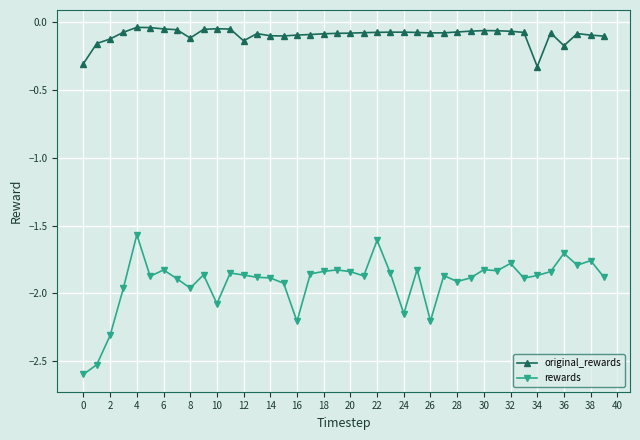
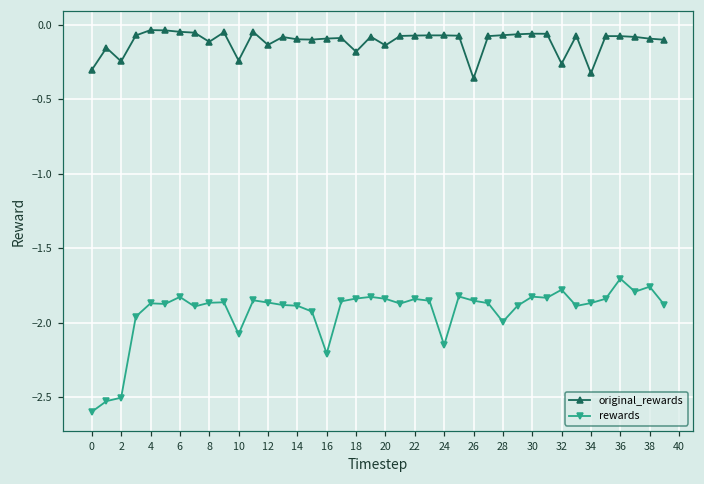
  {
    "original_rewards": {
      "0": -0.30,
-     "2": -0.12,
+     "2": -0.25,
      "4": -0.04,
      "6": -0.05,
      "8": -0.12,
-     "10": -0.05,
+     "10": -0.24,
      "12": -0.14,
      "14": -0.10,
      "16": -0.09,
-     "18": -0.08,
-     "20": -0.08,
+     "18": -0.18,
+     "20": -0.14,
      "22": -0.07,
      "24": -0.07,
-     "26": -0.08,
+     "26": -0.36,
      "28": -0.07,
      "30": -0.06,
-     "32": -0.07,
+     "32": -0.26,
      "34": -0.33,
-     "36": -0.17,
+     "36": -0.08,
      "38": -0.09
    },
    "rewards": {
      "0": -2.60,
-     "2": -2.31,
-     "4": -1.57,
+     "2": -2.50,
+     "4": -1.87,
      "6": -1.83,
-     "8": -1.96,
+     "8": -1.87,
      "10": -2.07,
      "12": -1.86,
      "14": -1.89,
      "16": -2.21,
      "18": -1.84,
      "20": -1.84,
-     "22": -1.61,
+     "22": -1.84,
      "24": -2.15,
-     "26": -2.20,
-     "28": -1.91,
+     "26": -1.85,
+     "28": -1.99,
      "30": -1.82,
      "32": -1.78,
      "34": -1.87,
      "36": -1.70,
      "38": -1.76
    }
  }
